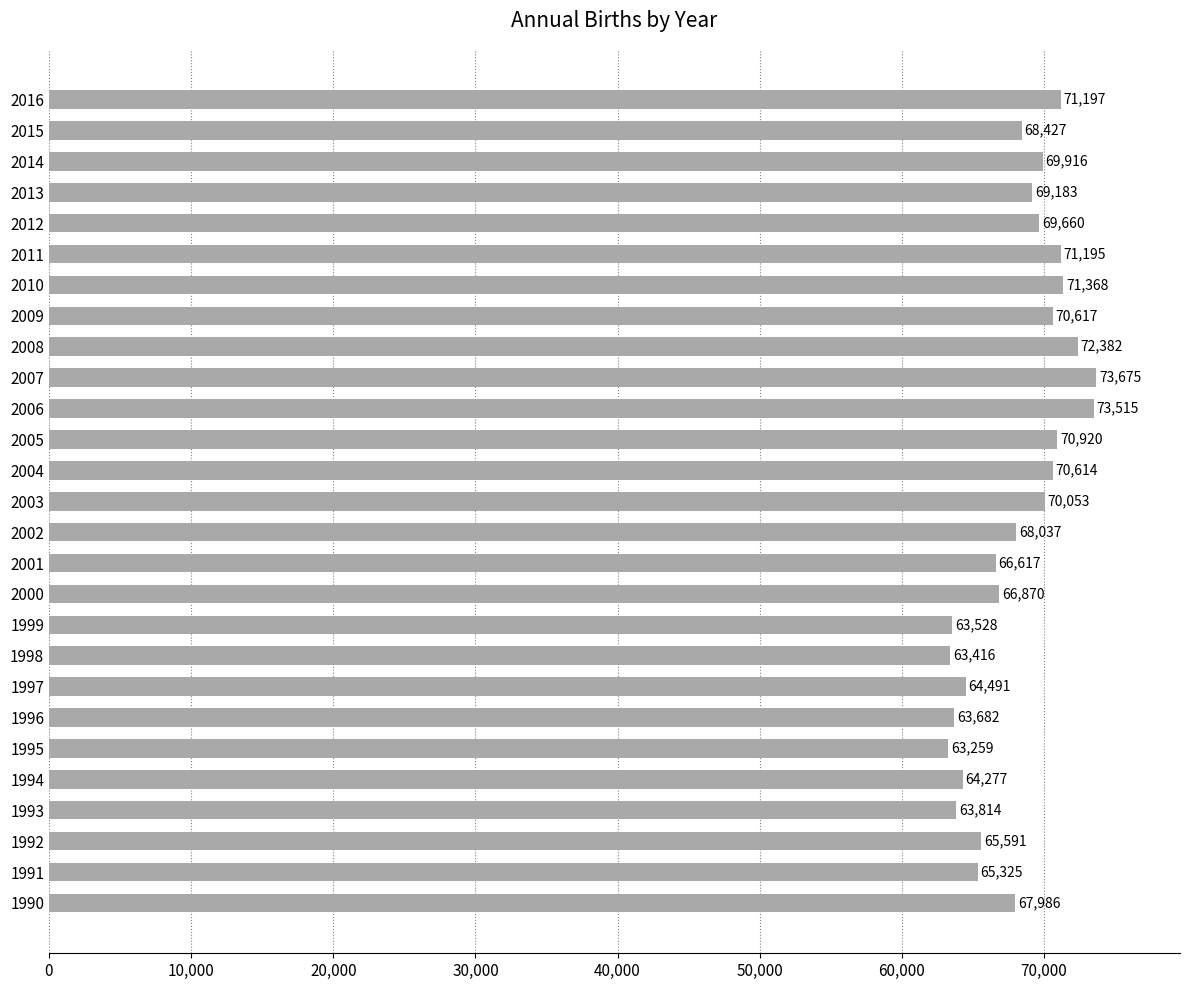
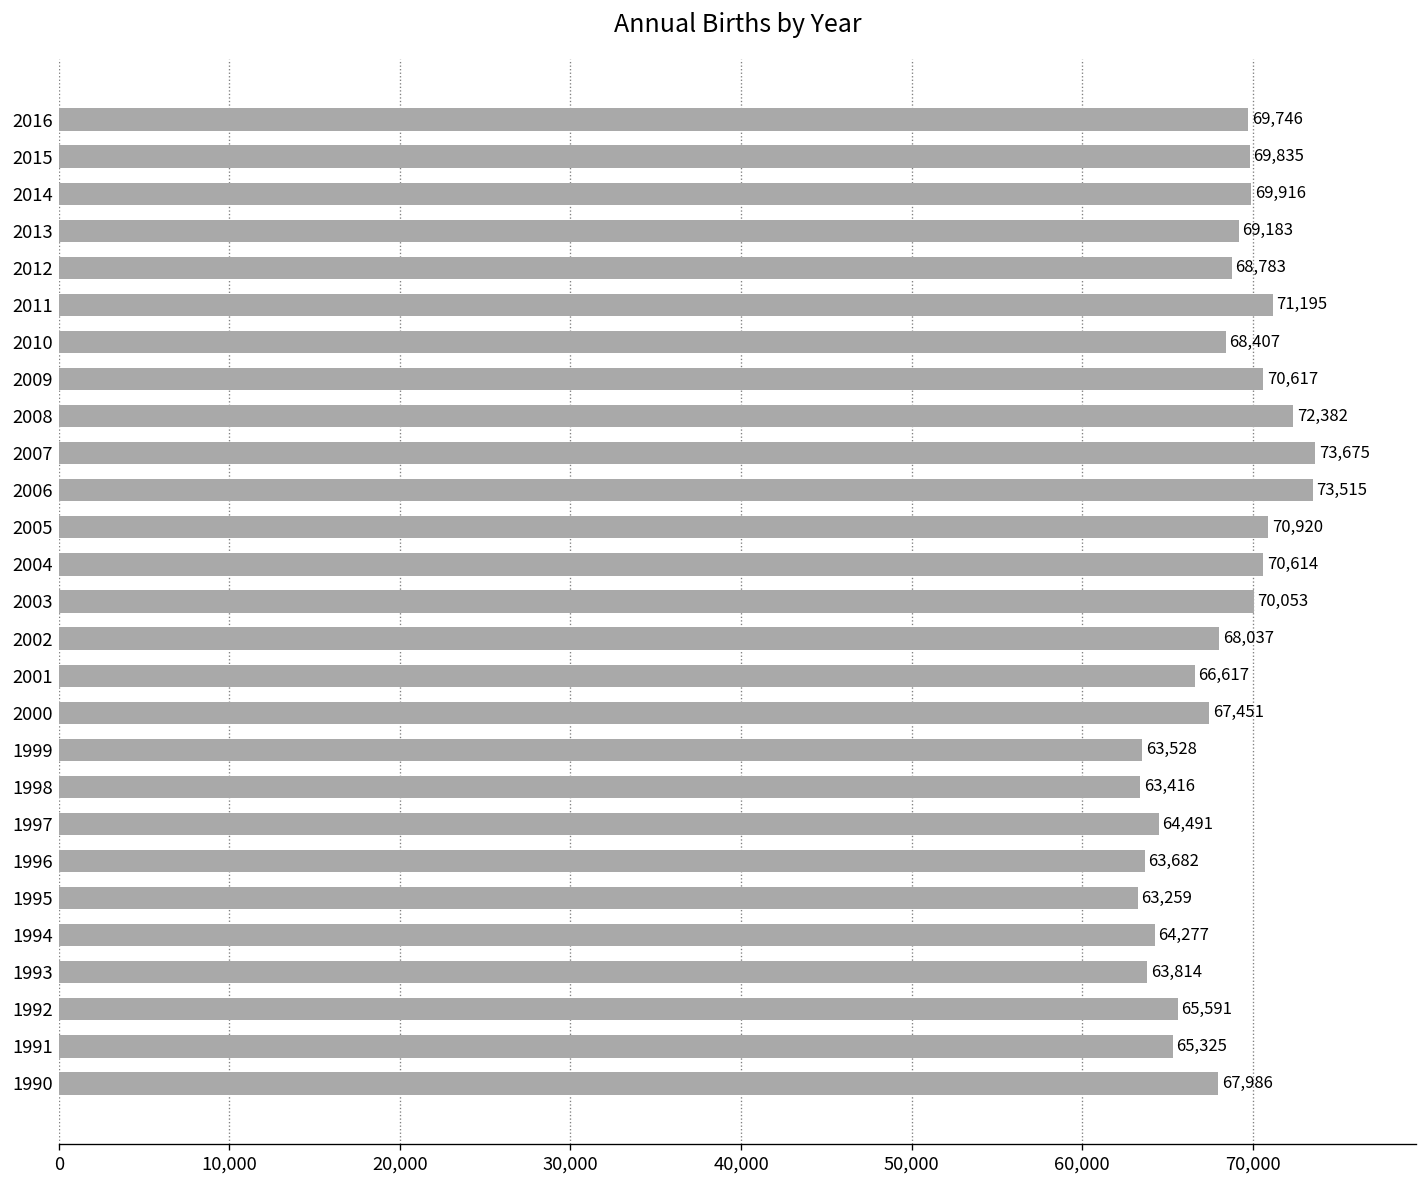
  {
-   "2016": "71,197",
-   "2015": "68,427",
+   "2016": "69,746",
+   "2015": "69,835",
    "2014": "69,916",
    "2013": "69,183",
-   "2012": "69,660",
+   "2012": "68,783",
    "2011": "71,195",
-   "2010": "71,368",
+   "2010": "68,407",
    "2009": "70,617",
    "2008": "72,382",
    "2007": "73,675",
    "2006": "73,515",
    "2005": "70,920",
    "2004": "70,614",
    "2003": "70,053",
    "2002": "68,037",
    "2001": "66,617",
-   "2000": "66,870",
+   "2000": "67,451",
    "1999": "63,528",
    "1998": "63,416",
    "1997": "64,491",
    "1996": "63,682",
    "1995": "63,259",
    "1994": "64,277",
    "1993": "63,814",
    "1992": "65,591",
    "1991": "65,325",
    "1990": "67,986"
  }
